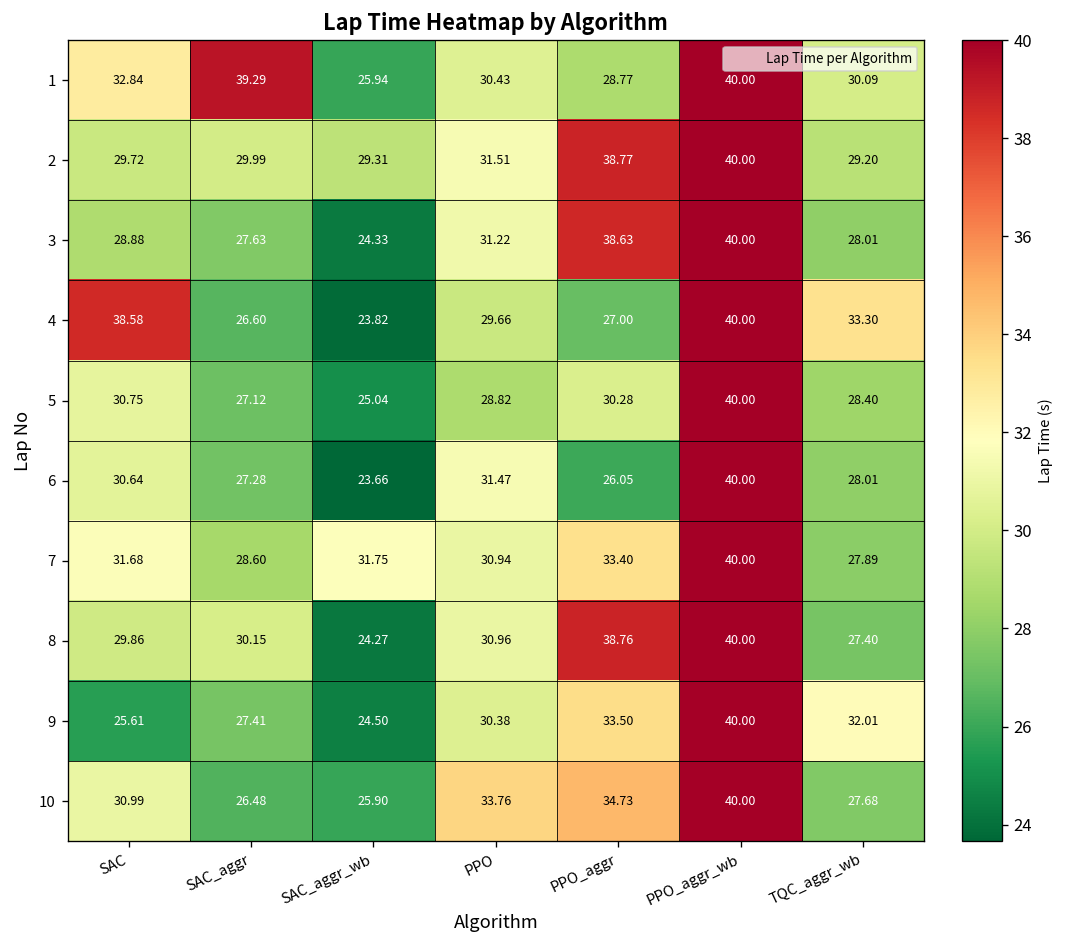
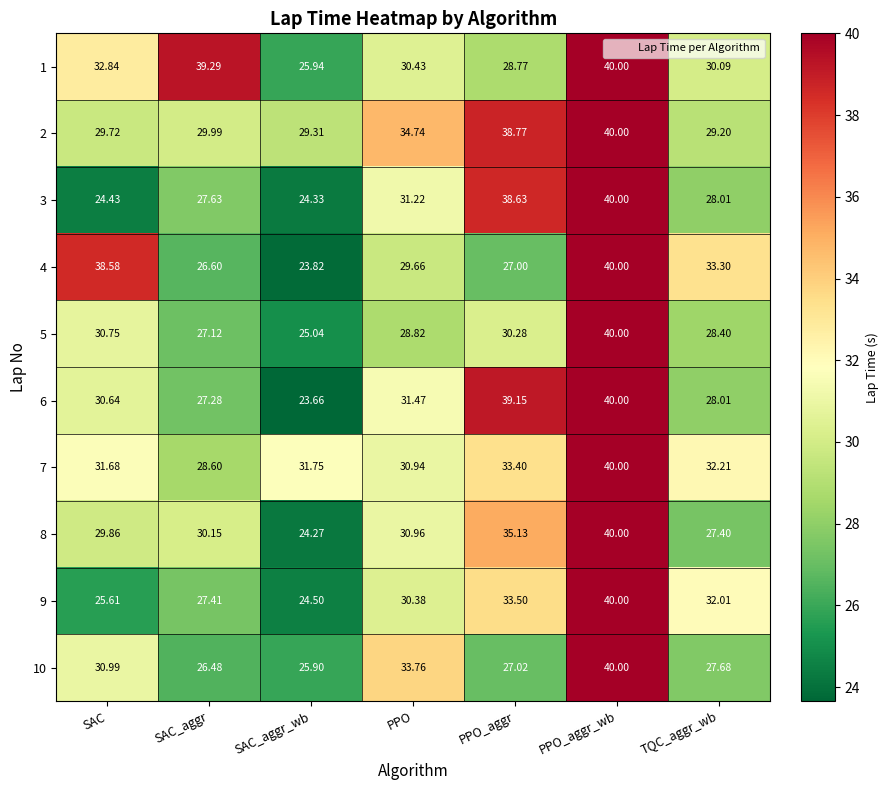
  {
    "1": {
      "SAC": 32.84,
      "SAC_aggr": 39.29,
      "SAC_aggr_wb": 25.94,
      "PPO": 30.43,
      "PPO_aggr": 28.77,
      "PPO_aggr_wb": 40.00,
      "TQC_aggr_wb": 30.09
    },
    "2": {
      "SAC": 29.72,
      "SAC_aggr": 29.99,
      "SAC_aggr_wb": 29.31,
-     "PPO": 31.51,
+     "PPO": 34.74,
      "PPO_aggr": 38.77,
      "PPO_aggr_wb": 40.00,
      "TQC_aggr_wb": 29.20
    },
    "3": {
-     "SAC": 28.88,
+     "SAC": 24.43,
      "SAC_aggr": 27.63,
      "SAC_aggr_wb": 24.33,
      "PPO": 31.22,
      "PPO_aggr": 38.63,
      "PPO_aggr_wb": 40.00,
      "TQC_aggr_wb": 28.01
    },
    "4": {
      "SAC": 38.58,
      "SAC_aggr": 26.60,
      "SAC_aggr_wb": 23.82,
      "PPO": 29.66,
      "PPO_aggr": 27.00,
      "PPO_aggr_wb": 40.00,
      "TQC_aggr_wb": 33.30
    },
    "5": {
      "SAC": 30.75,
      "SAC_aggr": 27.12,
      "SAC_aggr_wb": 25.04,
      "PPO": 28.82,
      "PPO_aggr": 30.28,
      "PPO_aggr_wb": 40.00,
      "TQC_aggr_wb": 28.40
    },
    "6": {
      "SAC": 30.64,
      "SAC_aggr": 27.28,
      "SAC_aggr_wb": 23.66,
      "PPO": 31.47,
-     "PPO_aggr": 26.05,
+     "PPO_aggr": 39.15,
      "PPO_aggr_wb": 40.00,
      "TQC_aggr_wb": 28.01
    },
    "7": {
      "SAC": 31.68,
      "SAC_aggr": 28.60,
      "SAC_aggr_wb": 31.75,
      "PPO": 30.94,
      "PPO_aggr": 33.40,
      "PPO_aggr_wb": 40.00,
-     "TQC_aggr_wb": 27.89
+     "TQC_aggr_wb": 32.21
    },
    "8": {
      "SAC": 29.86,
      "SAC_aggr": 30.15,
      "SAC_aggr_wb": 24.27,
      "PPO": 30.96,
-     "PPO_aggr": 38.76,
+     "PPO_aggr": 35.13,
      "PPO_aggr_wb": 40.00,
      "TQC_aggr_wb": 27.40
    },
    "9": {
      "SAC": 25.61,
      "SAC_aggr": 27.41,
      "SAC_aggr_wb": 24.50,
      "PPO": 30.38,
      "PPO_aggr": 33.50,
      "PPO_aggr_wb": 40.00,
      "TQC_aggr_wb": 32.01
    },
    "10": {
      "SAC": 30.99,
      "SAC_aggr": 26.48,
      "SAC_aggr_wb": 25.90,
      "PPO": 33.76,
-     "PPO_aggr": 34.73,
+     "PPO_aggr": 27.02,
      "PPO_aggr_wb": 40.00,
      "TQC_aggr_wb": 27.68
    }
  }
